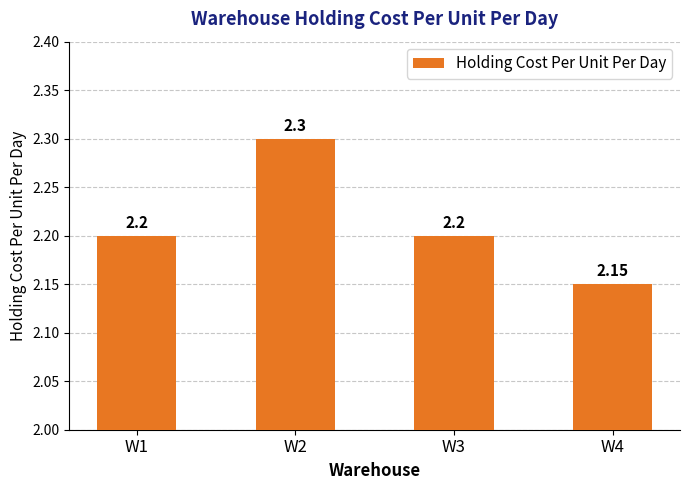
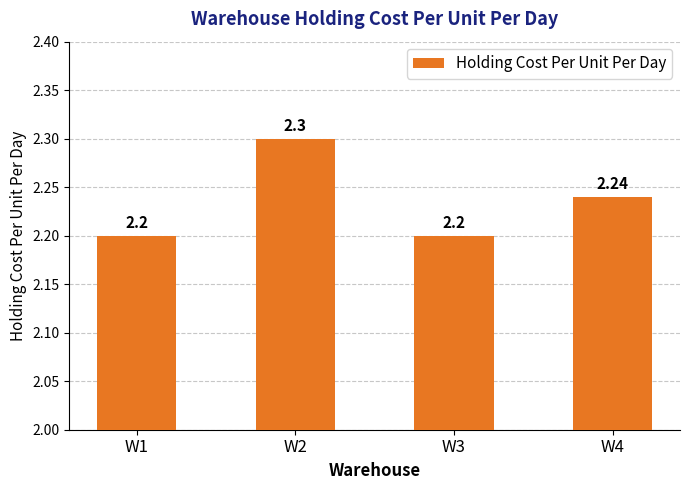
  {
    "W1": 2.2,
    "W2": 2.3,
    "W3": 2.2,
-   "W4": 2.15
+   "W4": 2.24
  }
